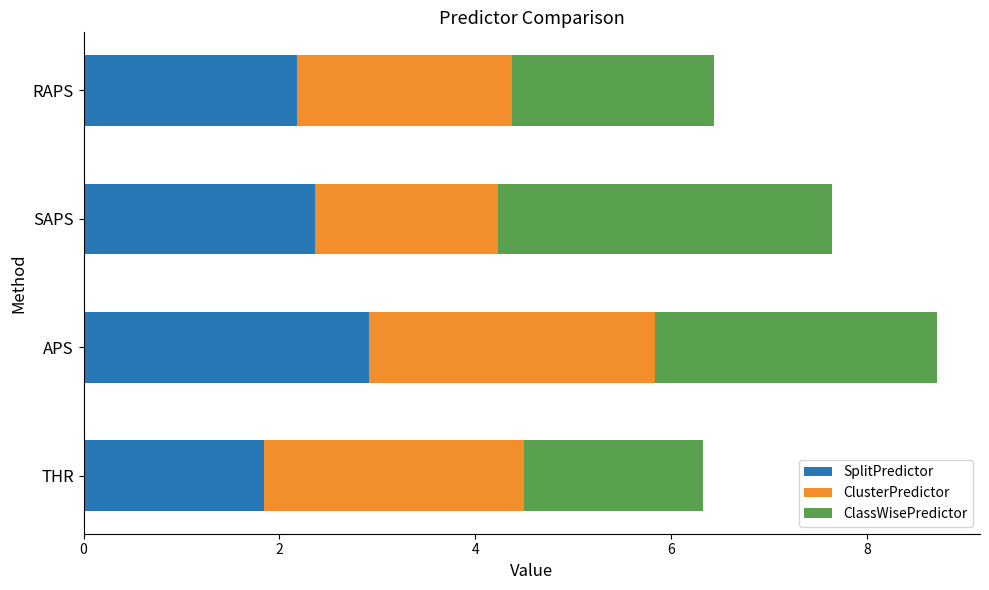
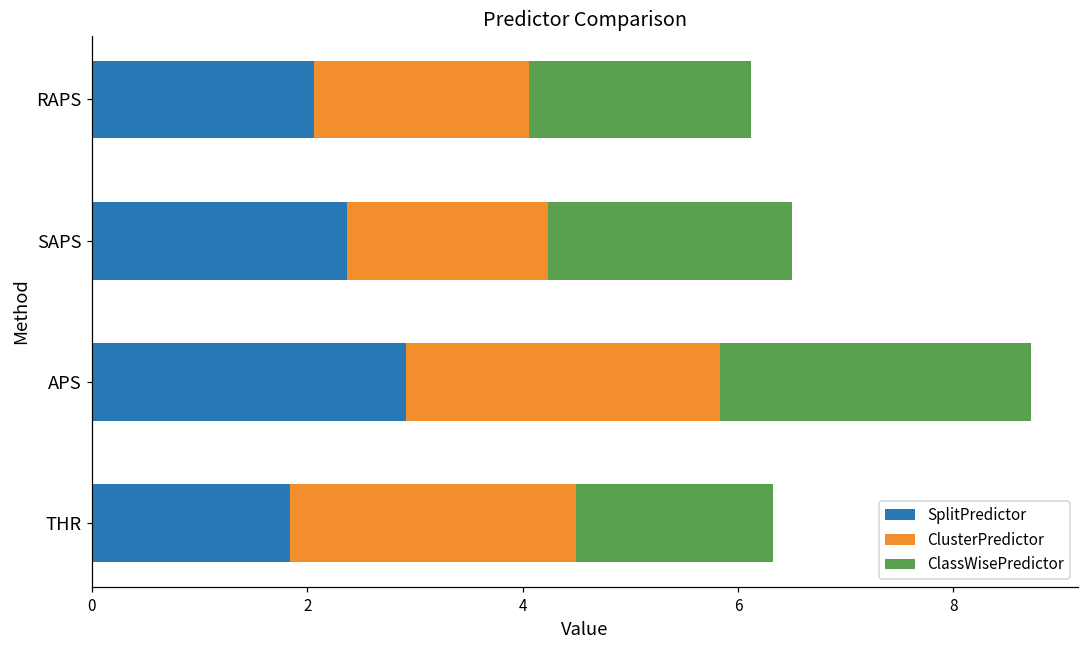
  {
    "SplitPredictor": {
-     "RAPS": 2.2,
+     "RAPS": 2.1,
      "SAPS": 2.4,
      "APS": 2.9,
      "THR": 1.8
    },
    "ClusterPredictor": {
-     "RAPS": 2.2,
+     "RAPS": 2.0,
      "SAPS": 1.9,
      "APS": 2.9,
      "THR": 2.7
    },
    "ClassWisePredictor": {
      "RAPS": 2.1,
-     "SAPS": 3.4,
+     "SAPS": 2.3,
      "APS": 2.9,
      "THR": 1.8
    }
  }
